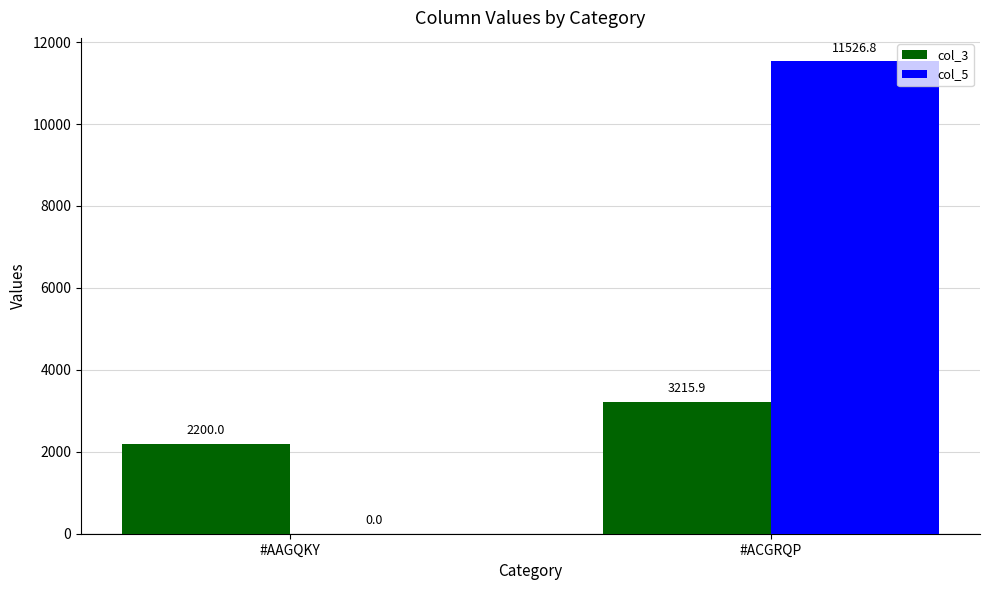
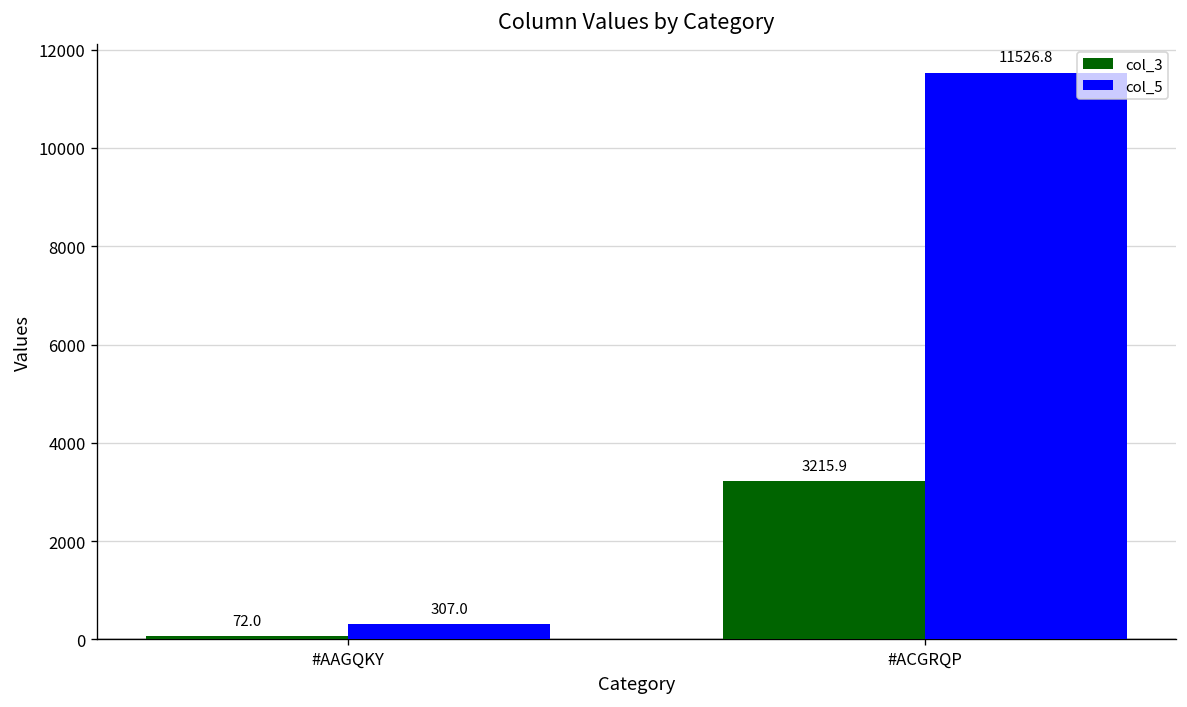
  {
    "col_3": {
-     "#AAGQKY": 2200.0,
+     "#AAGQKY": 72.0,
      "#ACGRQP": 3215.9
    },
    "col_5": {
-     "#AAGQKY": 0.0,
+     "#AAGQKY": 307.0,
      "#ACGRQP": 11526.8
    }
  }
